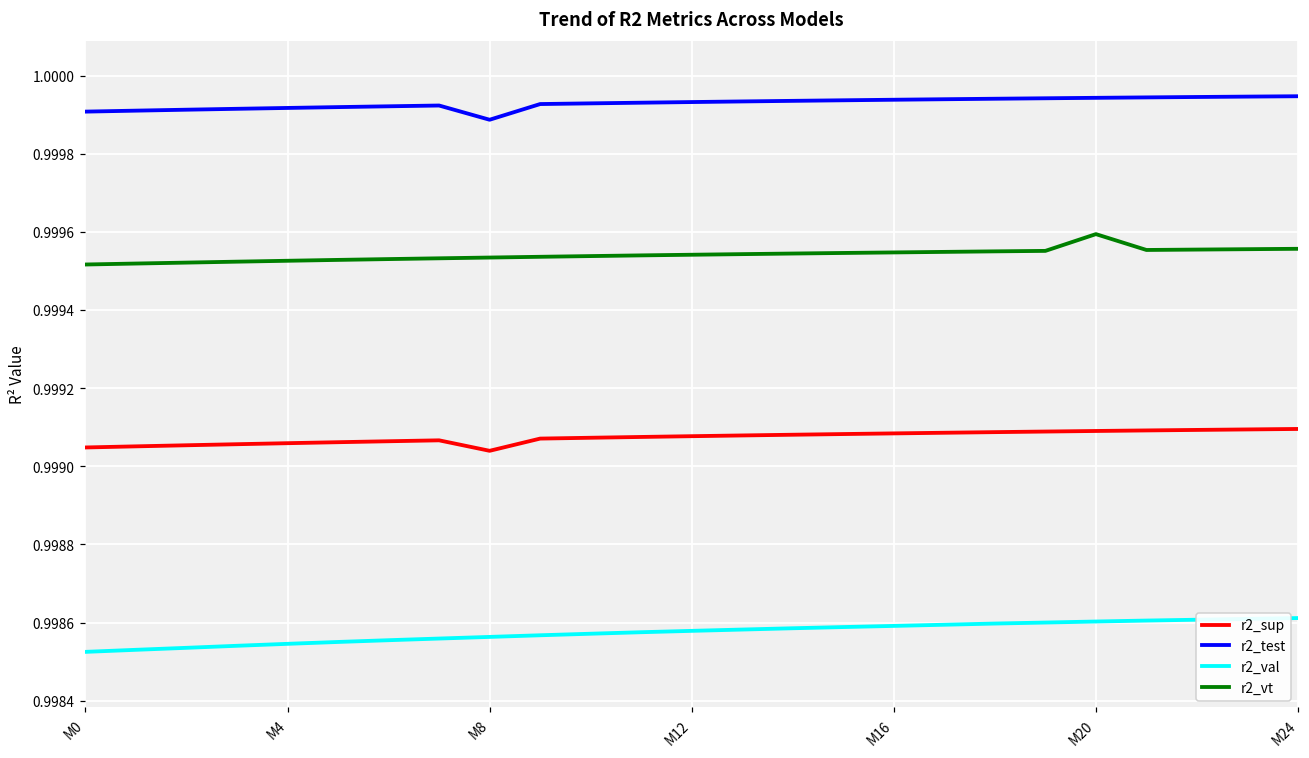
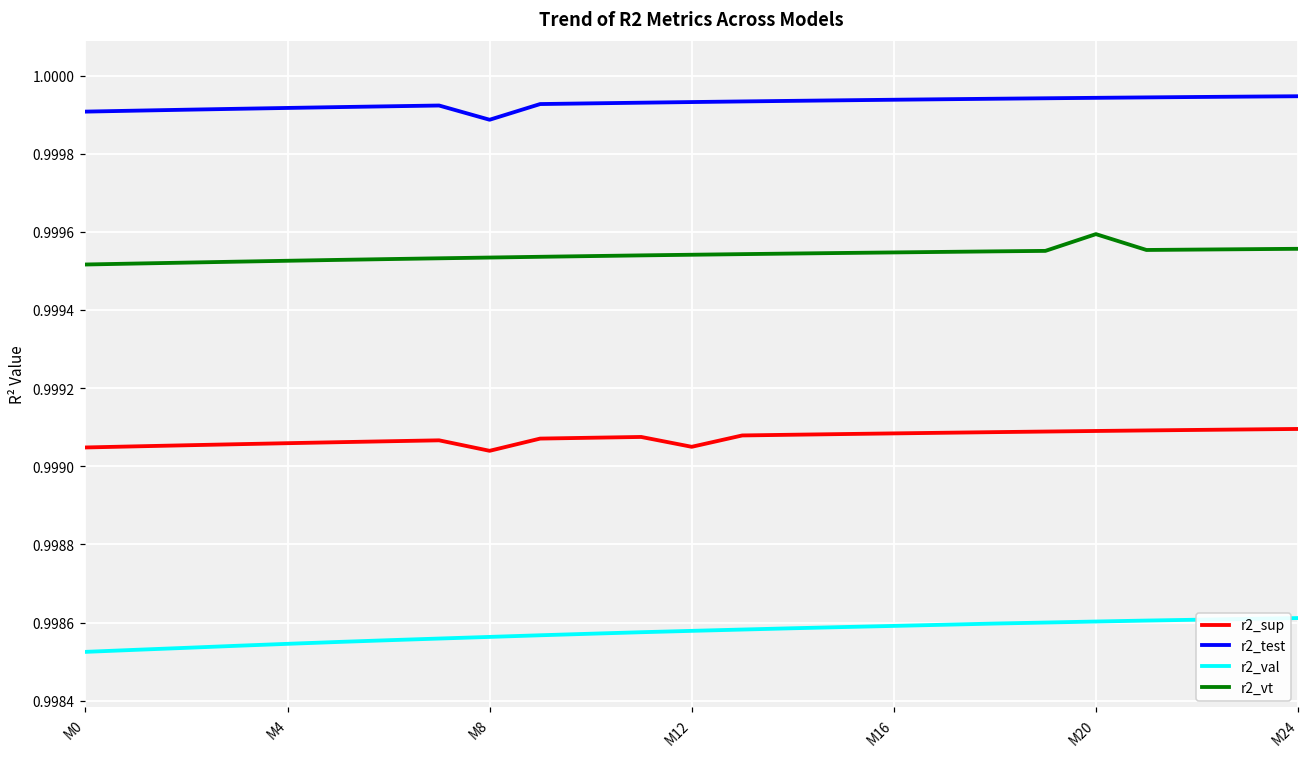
  {
    "r2_sup": {
      "M0": 0.99905,
      "M4": 0.99906,
      "M8": 0.99904,
-     "M12": 0.99908,
+     "M12": 0.99905,
      "M16": 0.99908,
      "M20": 0.99909,
      "M24": 0.99910
    },
    "r2_test": {
      "M0": 0.99991,
      "M4": 0.99992,
      "M8": 0.99989,
      "M12": 0.99993,
      "M16": 0.99994,
      "M20": 0.99994,
      "M24": 0.99995
    },
    "r2_val": {
      "M0": 0.99853,
      "M4": 0.99855,
      "M8": 0.99856,
      "M12": 0.99858,
      "M16": 0.99859,
      "M20": 0.99860,
      "M24": 0.99861
    },
    "r2_vt": {
      "M0": 0.99952,
      "M4": 0.99953,
      "M8": 0.99953,
      "M12": 0.99954,
      "M16": 0.99955,
      "M20": 0.99959,
      "M24": 0.99956
    }
  }
